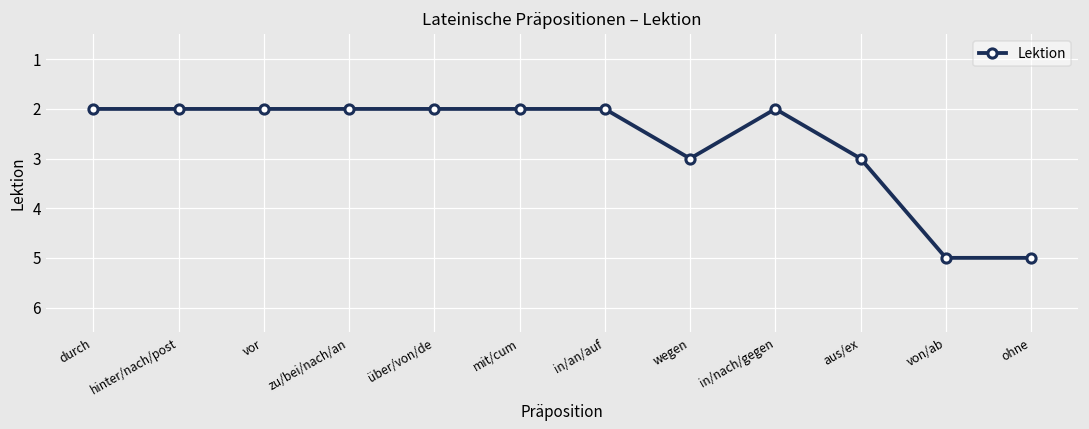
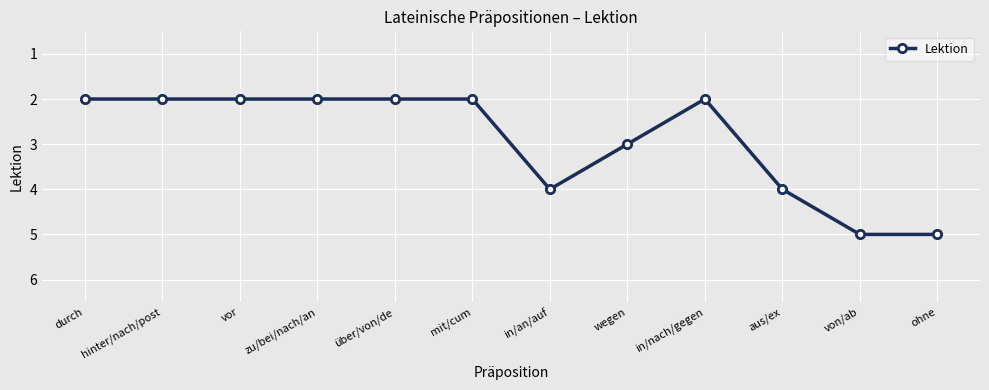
  {
    "durch": 2,
    "hinter/nach/post": 2,
    "vor": 2,
    "zu/bei/nach/an": 2,
    "über/von/de": 2,
    "mit/cum": 2,
-   "in/an/auf": 2,
+   "in/an/auf": 4,
    "wegen": 3,
    "in/nach/gegen": 2,
-   "aus/ex": 3,
+   "aus/ex": 4,
    "von/ab": 5,
    "ohne": 5
  }
